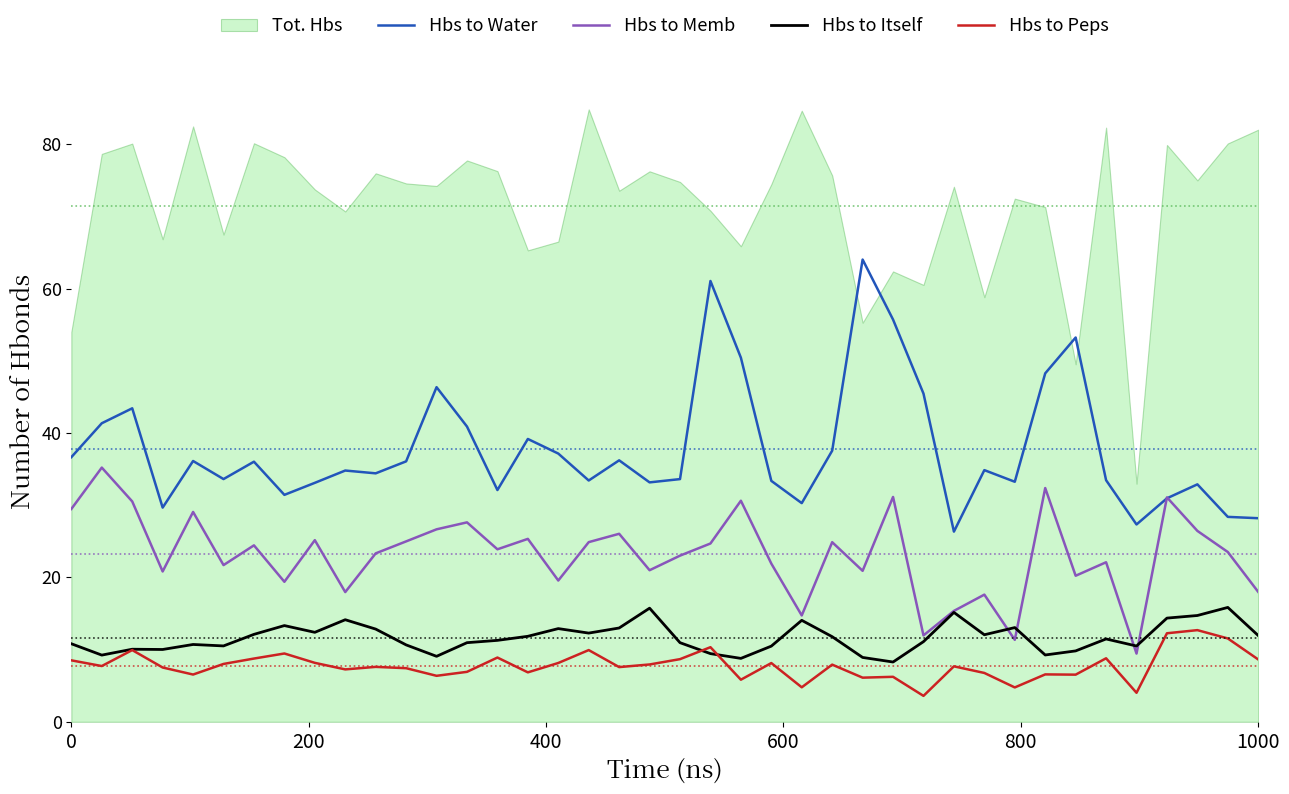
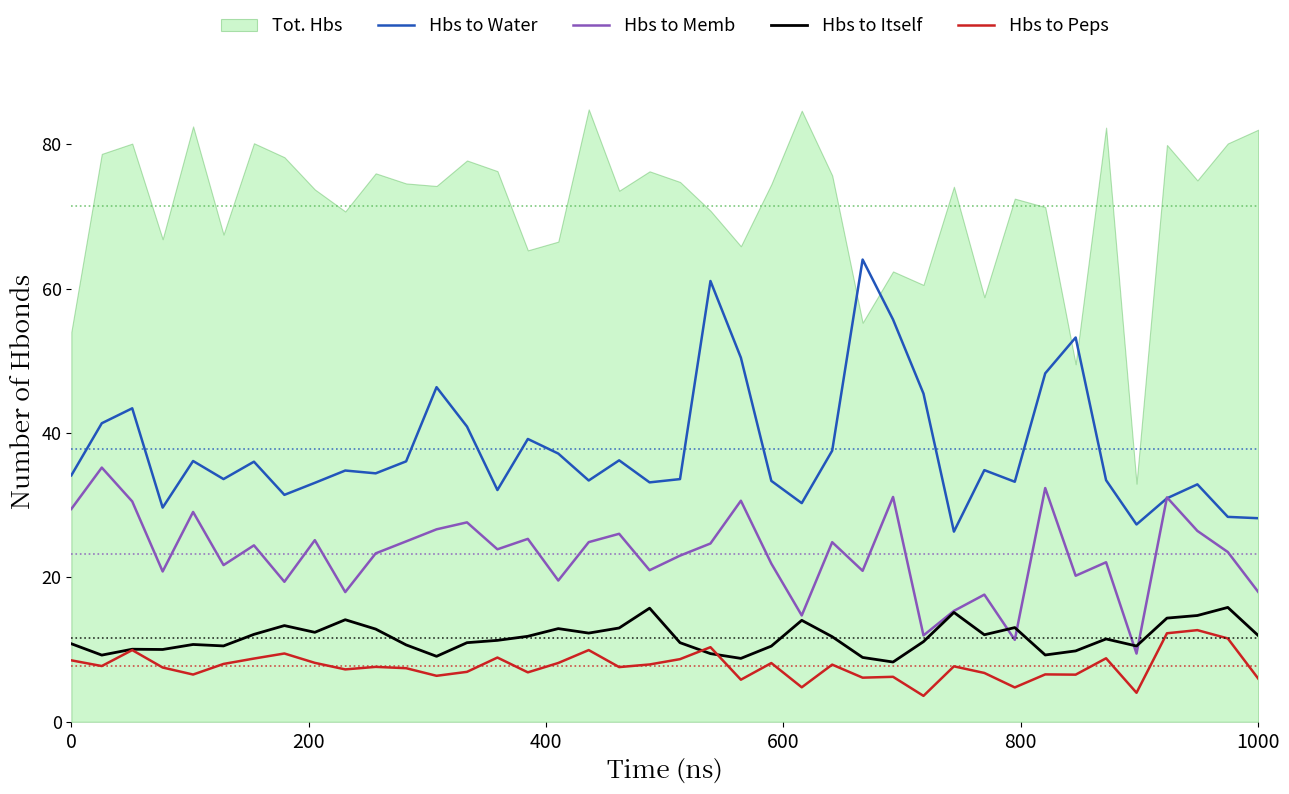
  {
    "Hbs to Water": {
-     "0": 37,
+     "0": 34,
      "1000": 28
    },
    "Tot. Hbs": {
      "0": 54,
      "1000": 82
    },
    "Hbs to Memb": {
      "0": 29,
      "1000": 18
    },
    "Hbs to Itself": {
      "0": 11,
      "1000": 12
    },
    "Hbs to Peps": {
      "0": 9,
-     "1000": 9
+     "1000": 6
    }
  }
